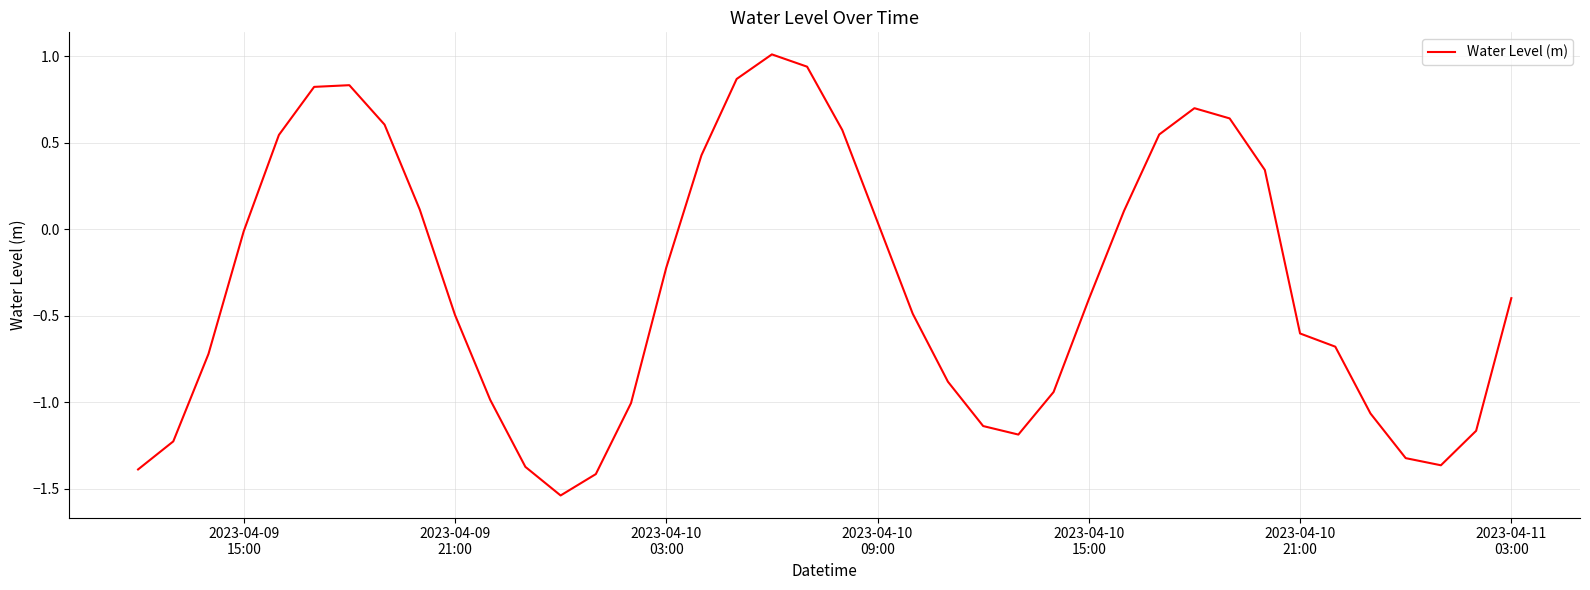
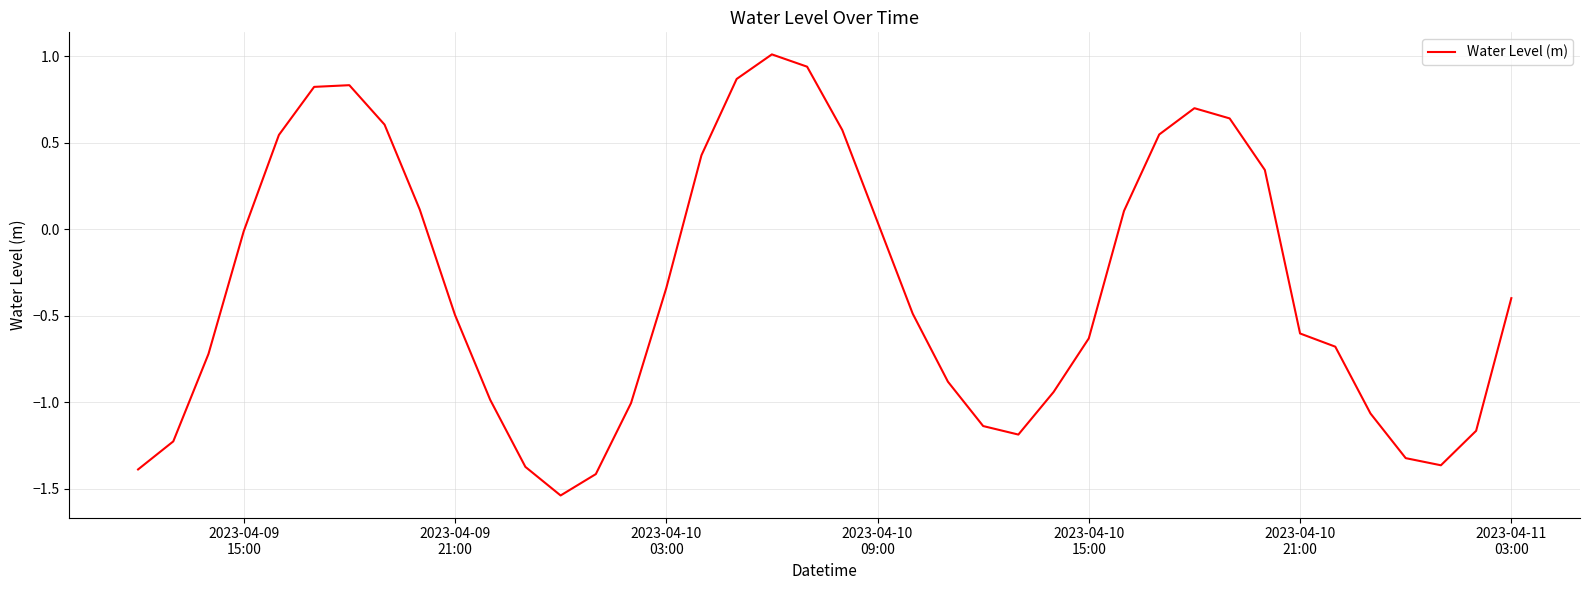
  {
    "2023-04-09 15:00": -0.01,
    "2023-04-09 21:00": -0.50,
-   "2023-04-10 03:00": -0.22,
+   "2023-04-10 03:00": -0.34,
    "2023-04-10 09:00": 0.04,
-   "2023-04-10 15:00": -0.41,
+   "2023-04-10 15:00": -0.63,
    "2023-04-10 21:00": -0.60,
    "2023-04-11 03:00": -0.40
  }
